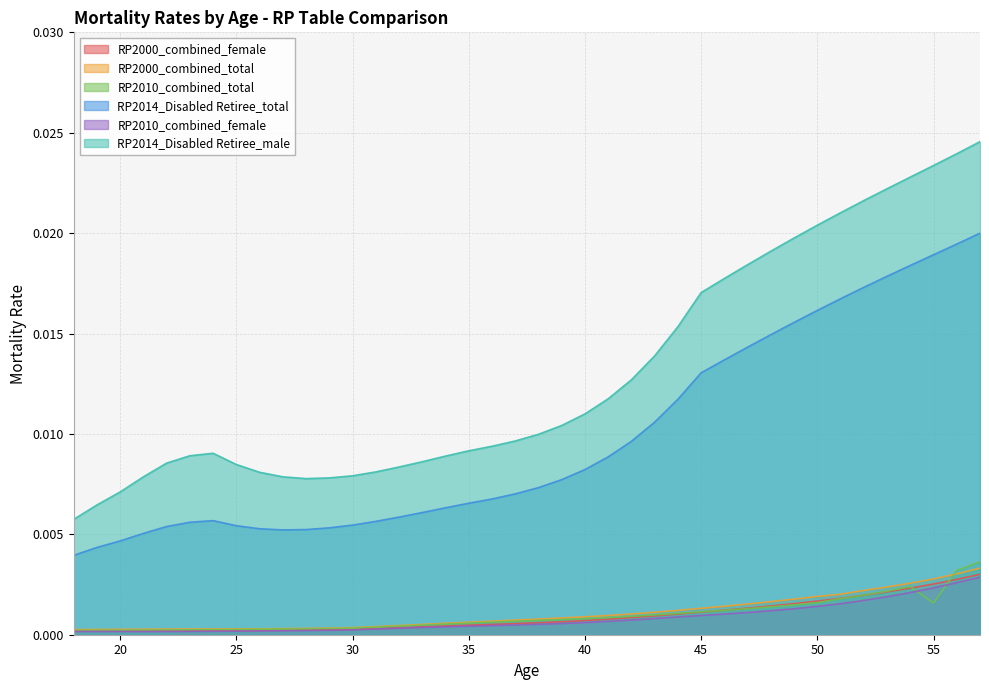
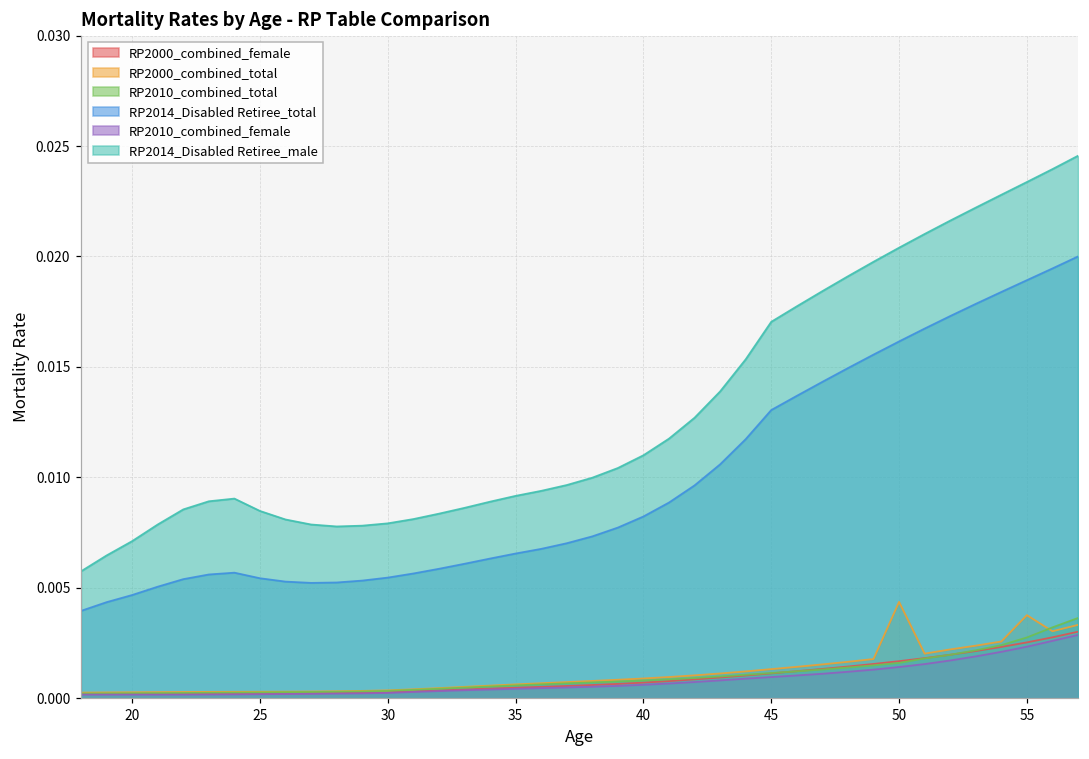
  {
    "RP2000_combined_female": {
      "55": 0.0025
    },
    "RP2000_combined_total": {
      "45": 0.0013,
-     "50": 0.0019,
-     "55": 0.0028
+     "50": 0.0044,
+     "55": 0.0038
    },
    "RP2010_combined_total": {
-     "55": 0.0016
+     "55": 0.0027
    },
    "RP2010_combined_female": {
      "45": 0.0010,
      "50": 0.0014,
      "55": 0.0023
    }
  }
